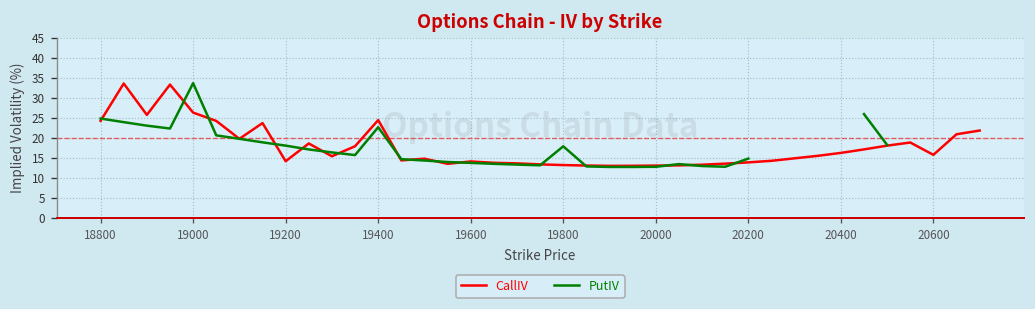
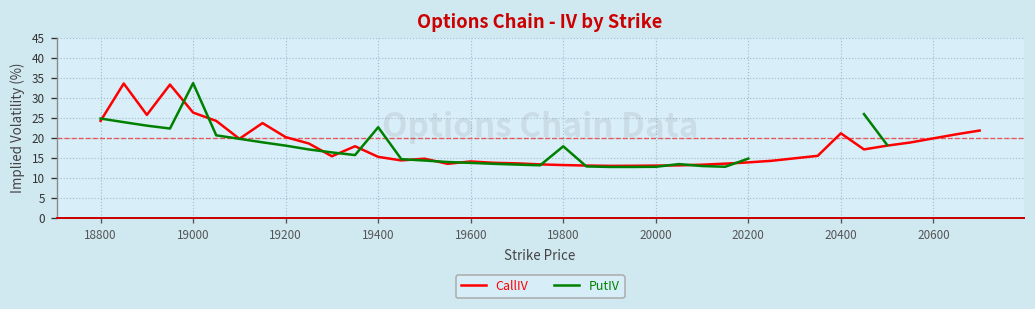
  {
    "CallIV": {
      "19000": 26,
-     "19200": 14,
-     "19400": 24,
+     "19200": 20,
+     "19400": 15,
      "19800": 13,
      "20200": 14,
-     "20400": 16,
-     "20600": 16
+     "20400": 21,
+     "20600": 20
    },
    "PutIV": {
      "19000": 34,
      "19200": 18,
      "19400": 23,
      "19800": 18,
      "20200": 15
    }
  }
